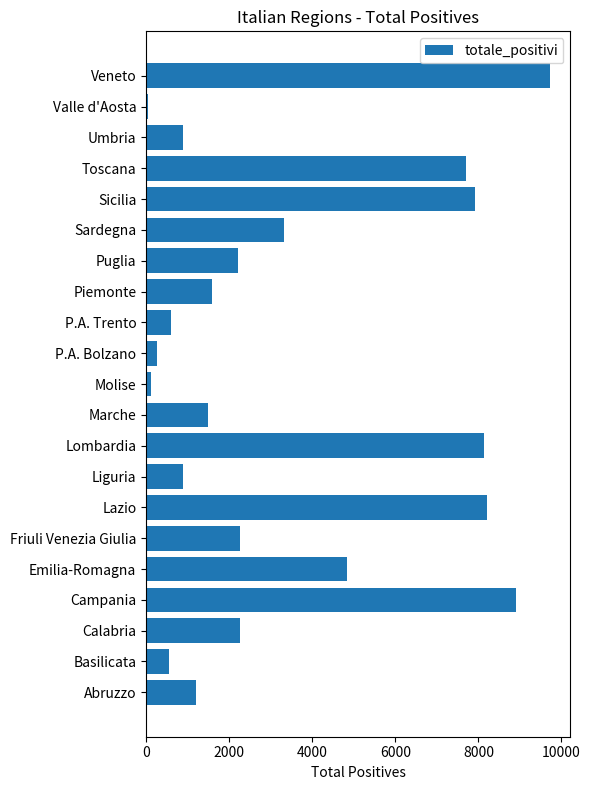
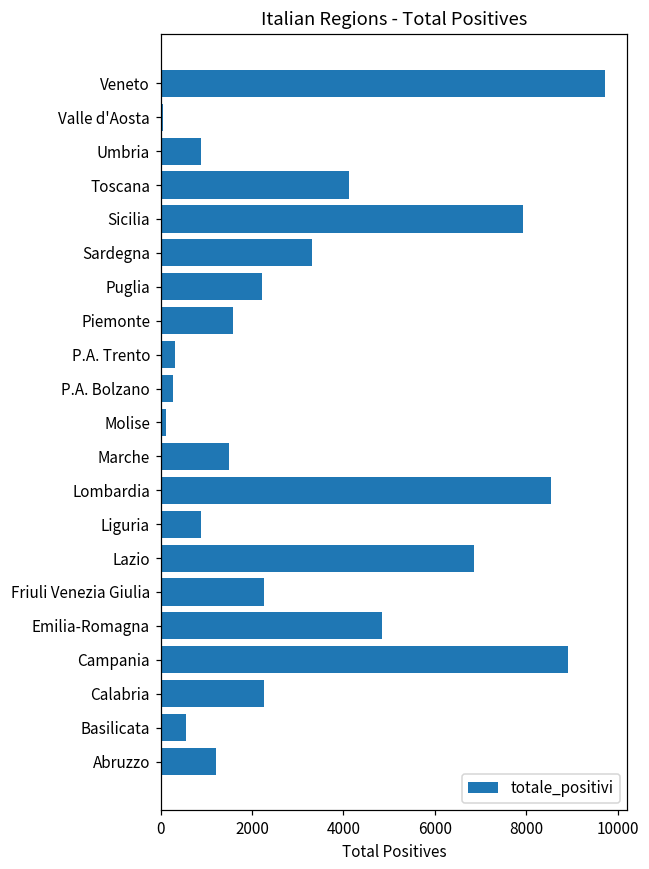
  {
    "Veneto": 9700,
    "Umbria": 900,
-   "Toscana": 7700,
+   "Toscana": 4100,
    "Sicilia": 7900,
    "Sardegna": 3300,
    "Puglia": 2200,
    "Piemonte": 1600,
-   "P.A. Trento": 600,
+   "P.A. Trento": 300,
    "P.A. Bolzano": 300,
    "Molise": 100,
    "Marche": 1500,
-   "Lombardia": 8100,
+   "Lombardia": 8500,
    "Liguria": 900,
-   "Lazio": 8200,
+   "Lazio": 6900,
    "Friuli Venezia Giulia": 2300,
    "Emilia-Romagna": 4800,
    "Campania": 8900,
    "Calabria": 2300,
    "Basilicata": 600,
    "Abruzzo": 1200
  }
